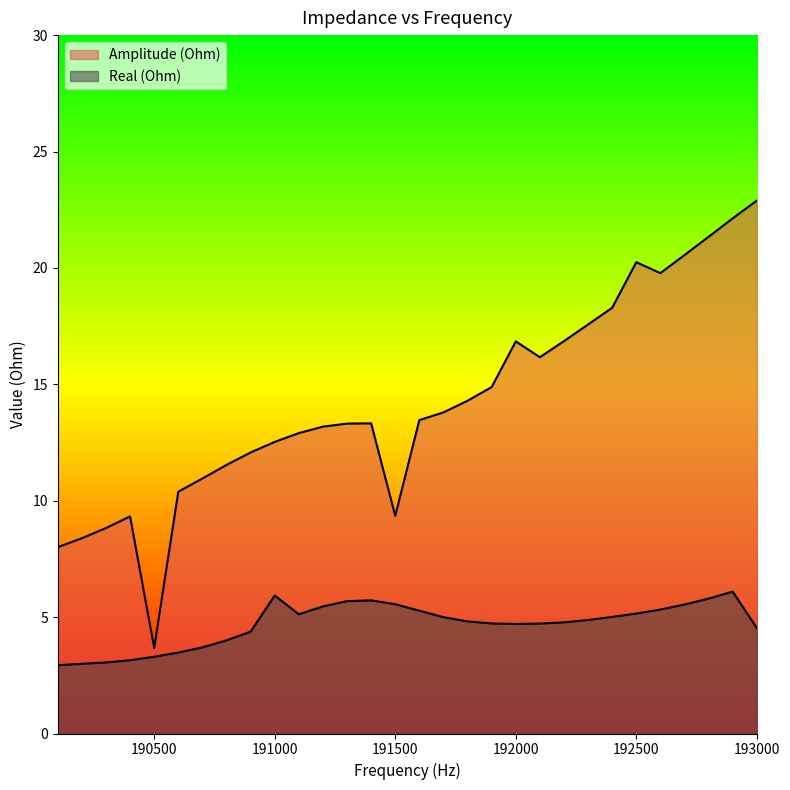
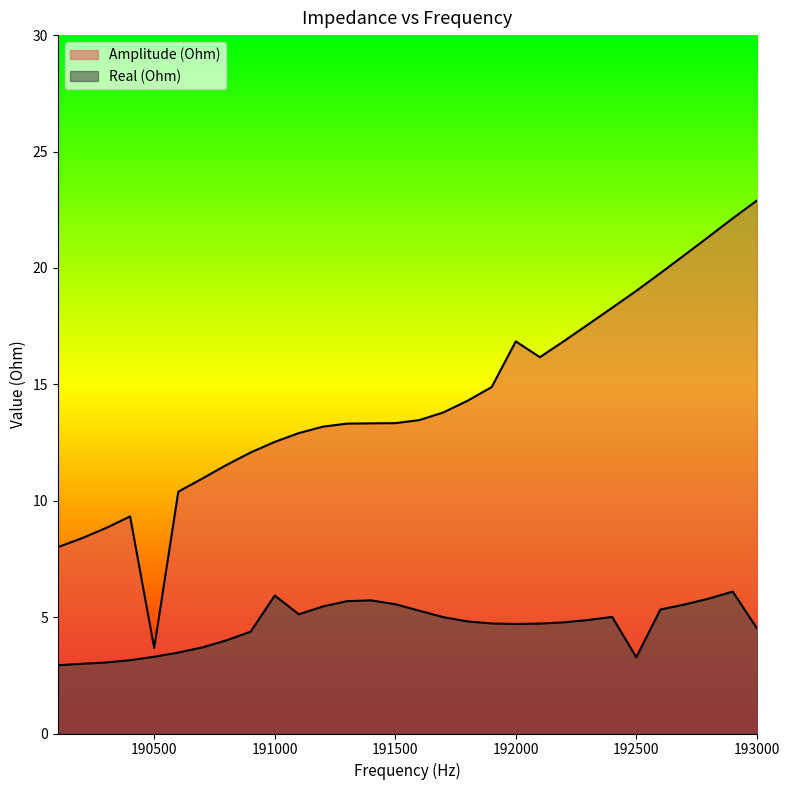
  {
    "Amplitude (Ohm)": {
      "190500": 3.7,
      "191000": 12.5,
-     "191500": 9.4,
+     "191500": 13.3,
      "192000": 16.8,
-     "192500": 20.2,
+     "192500": 19.0,
      "193000": 22.9
    },
    "Real (Ohm)": {
      "190500": 3.3,
      "191000": 5.9,
      "191500": 5.6,
      "192000": 4.7,
-     "192500": 5.2,
+     "192500": 3.3,
      "193000": 4.5
    }
  }
